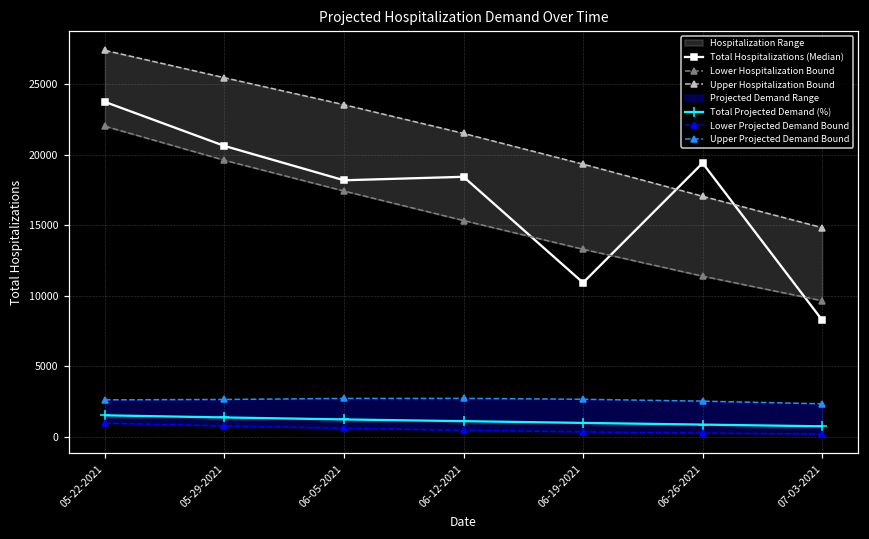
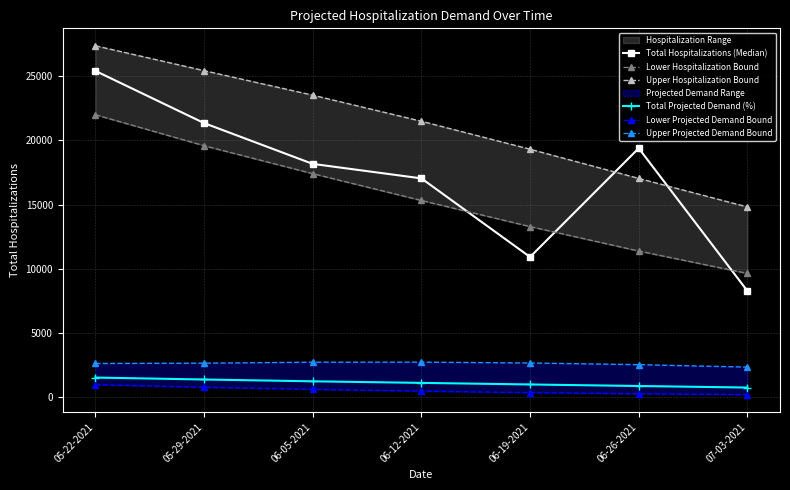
  {
    "Total Hospitalizations (Median)": {
-     "05-22-2021": 23700,
-     "05-29-2021": 20600,
+     "05-22-2021": 25400,
+     "05-29-2021": 21400,
      "06-05-2021": 18200,
-     "06-12-2021": 18400,
+     "06-12-2021": 17000,
      "06-19-2021": 10900,
      "06-26-2021": 19400,
      "07-03-2021": 8300
    },
    "Total Projected Demand (%)": {
      "05-22-2021": 1500,
      "05-29-2021": 1400,
      "06-05-2021": 1200,
      "06-12-2021": 1100,
      "06-19-2021": 1000,
      "06-26-2021": 900,
      "07-03-2021": 800
    }
  }
